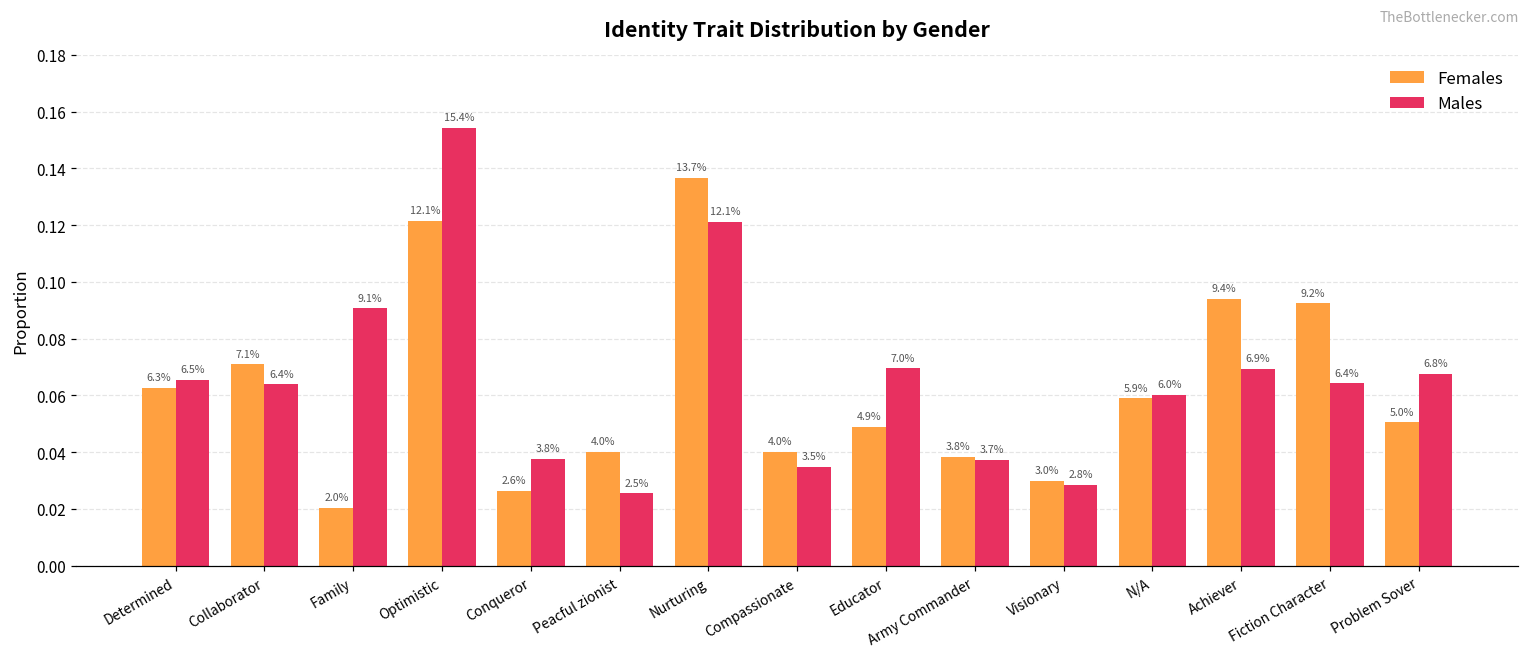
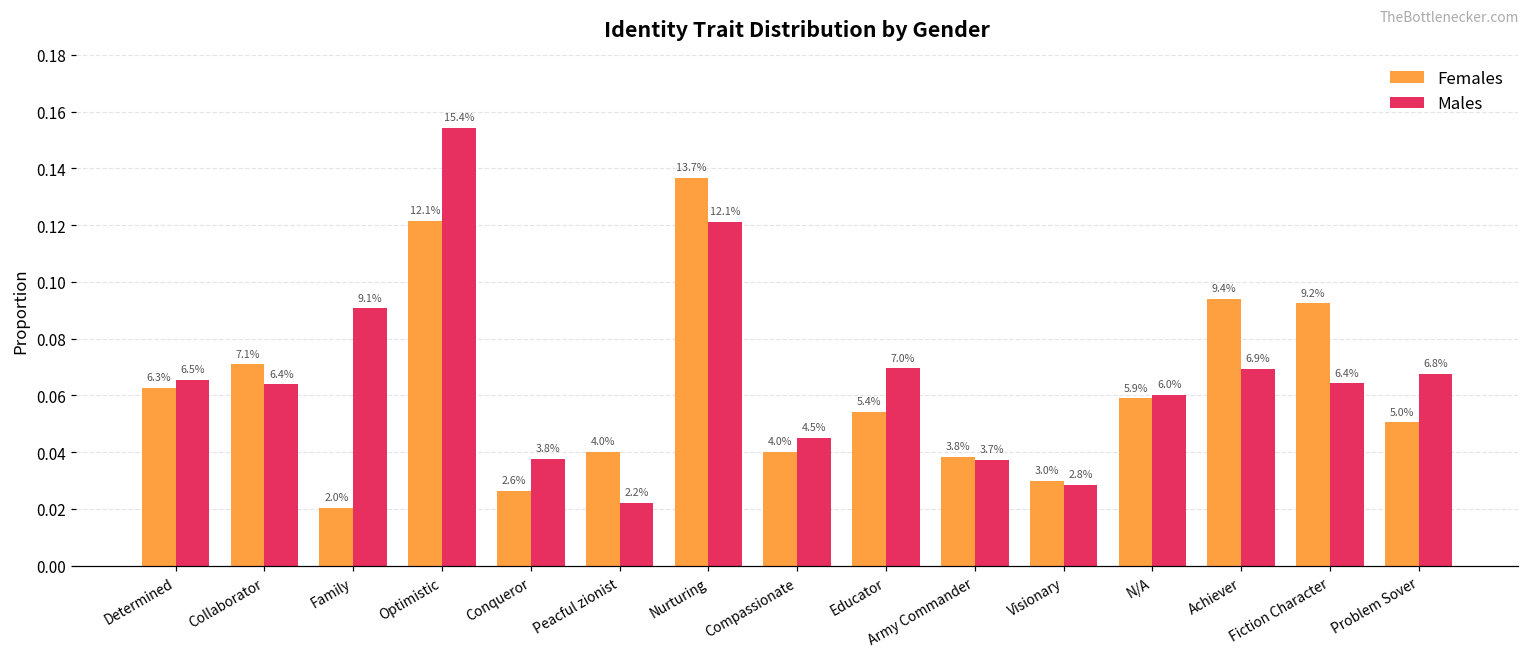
  {
    "Females": {
      "Determined": "6.3%",
      "Collaborator": "7.1%",
      "Family": "2.0%",
      "Optimistic": "12.1%",
      "Conqueror": "2.6%",
      "Peacful zionist": "4.0%",
      "Nurturing": "13.7%",
      "Compassionate": "4.0%",
-     "Educator": "4.9%",
+     "Educator": "5.4%",
      "Army Commander": "3.8%",
      "Visionary": "3.0%",
      "N/A": "5.9%",
      "Achiever": "9.4%",
      "Fiction Character": "9.2%",
      "Problem Sover": "5.0%"
    },
    "Males": {
      "Determined": "6.5%",
      "Collaborator": "6.4%",
      "Family": "9.1%",
      "Optimistic": "15.4%",
      "Conqueror": "3.8%",
-     "Peacful zionist": "2.5%",
+     "Peacful zionist": "2.2%",
      "Nurturing": "12.1%",
-     "Compassionate": "3.5%",
+     "Compassionate": "4.5%",
      "Educator": "7.0%",
      "Army Commander": "3.7%",
      "Visionary": "2.8%",
      "N/A": "6.0%",
      "Achiever": "6.9%",
      "Fiction Character": "6.4%",
      "Problem Sover": "6.8%"
    }
  }
